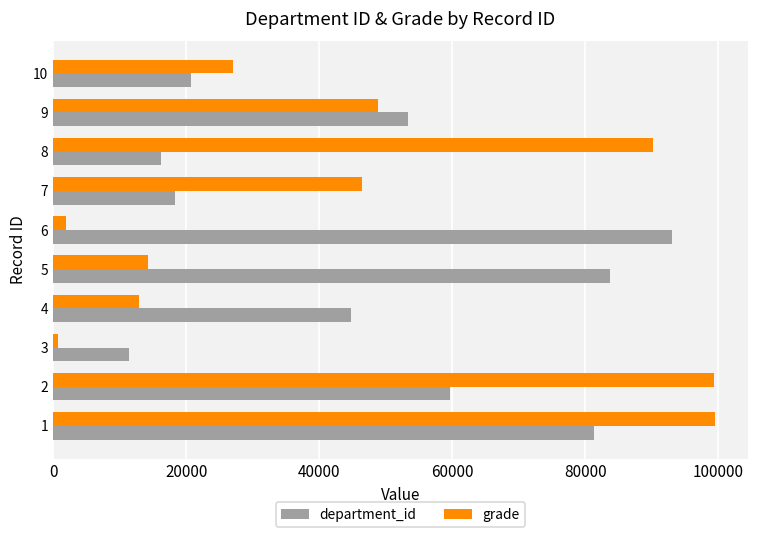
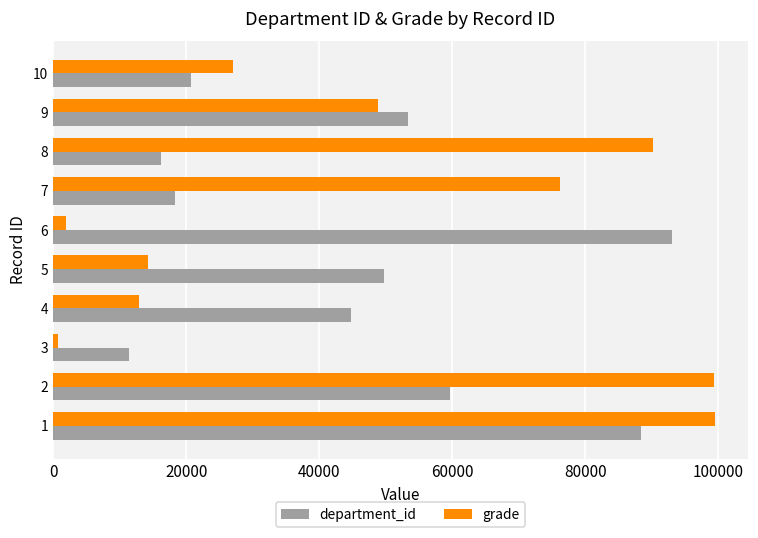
  {
    "department_id": {
      "10": 21000,
      "9": 53000,
      "8": 16000,
      "7": 18000,
      "6": 93000,
-     "5": 84000,
+     "5": 50000,
      "4": 45000,
      "3": 11000,
      "2": 60000,
-     "1": 81000
+     "1": 88000
    },
    "grade": {
      "10": 27000,
      "9": 49000,
      "8": 90000,
-     "7": 46000,
+     "7": 76000,
      "6": 2000,
      "5": 14000,
      "4": 13000,
      "3": 1000,
      "2": 99000,
      "1": 99000
    }
  }
